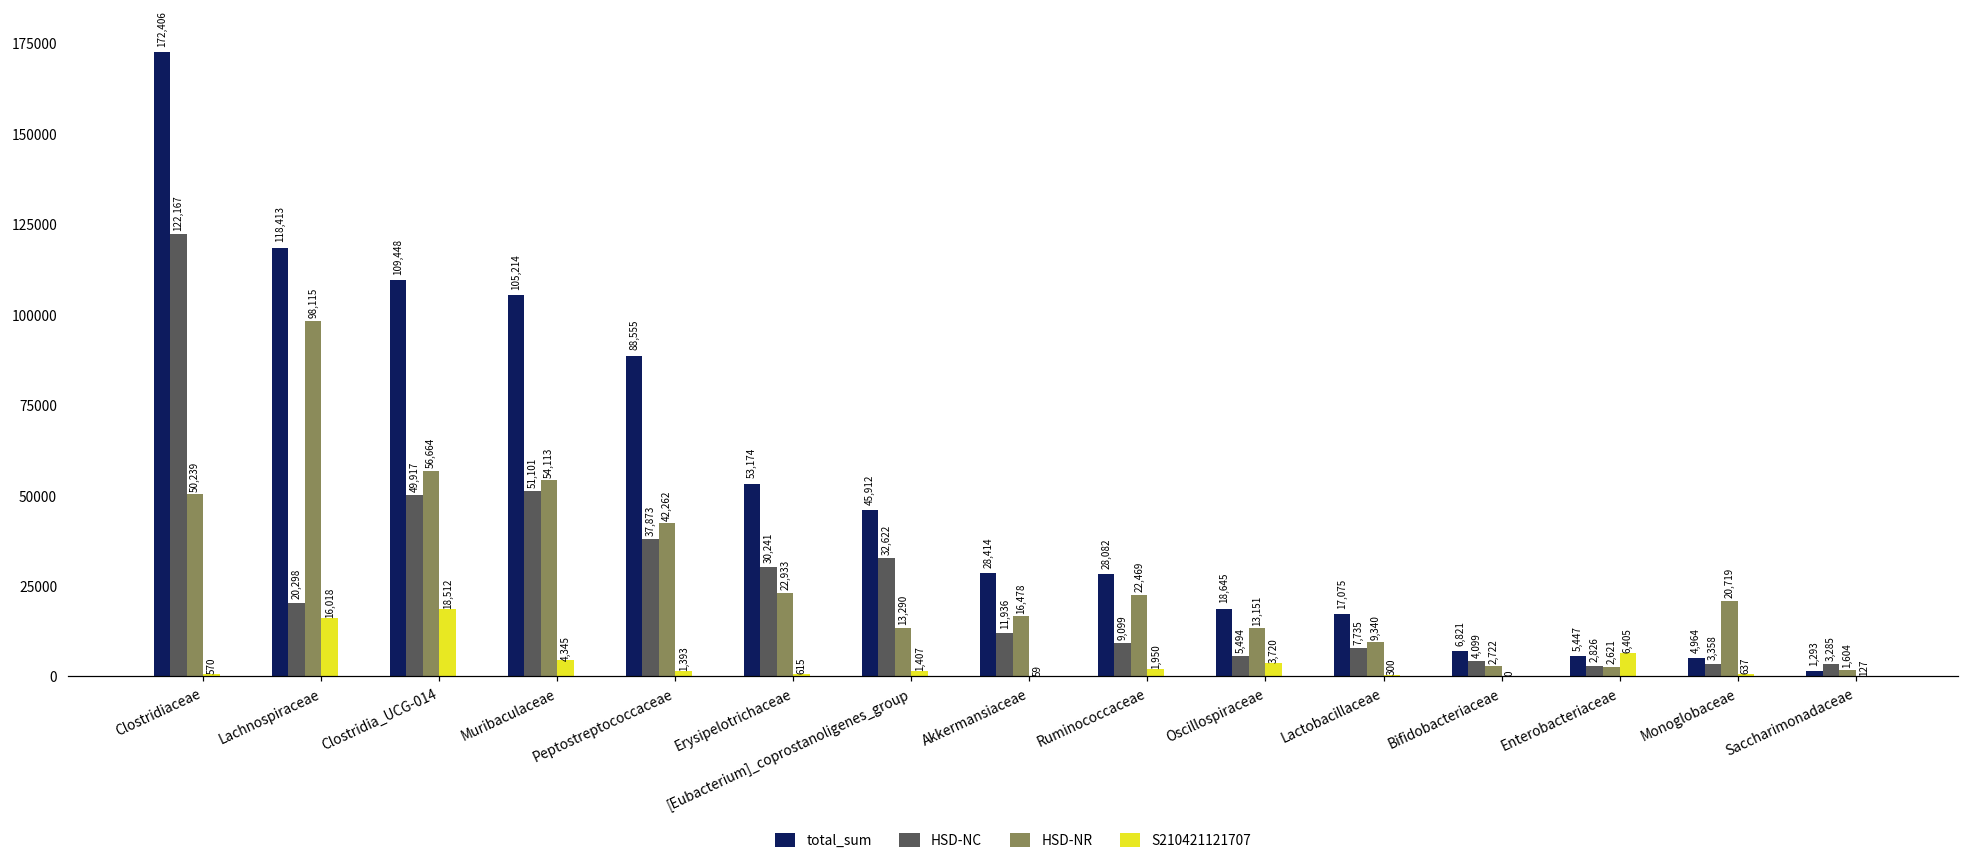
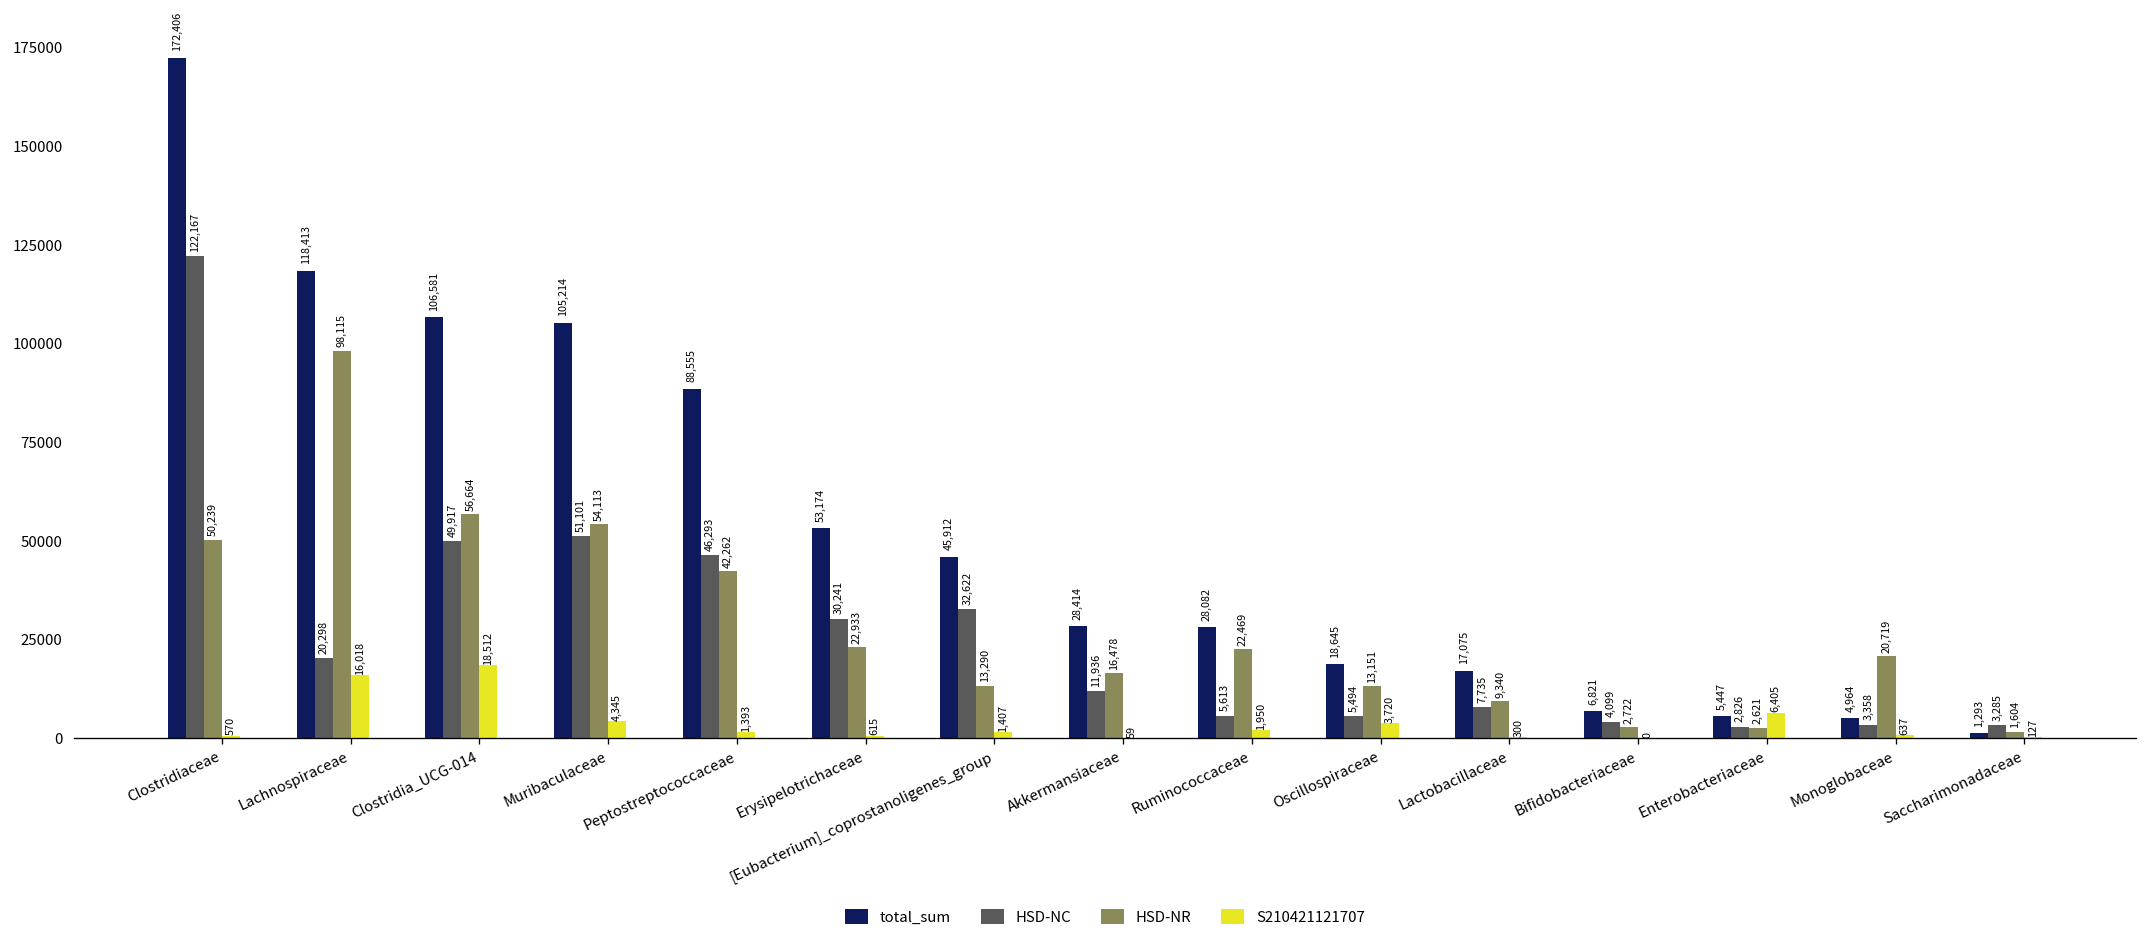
  {
    "total_sum": {
      "Clostridiaceae": "172,406",
      "Lachnospiraceae": "118,413",
-     "Clostridia_UCG-014": "109,448",
+     "Clostridia_UCG-014": "106,581",
      "Muribaculaceae": "105,214",
      "Peptostreptococcaceae": "88,555",
      "Erysipelotrichaceae": "53,174",
      "[Eubacterium]_coprostanoligenes_group": "45,912",
      "Akkermansiaceae": "28,414",
      "Ruminococcaceae": "28,082",
      "Oscillospiraceae": "18,645",
      "Lactobacillaceae": "17,075",
      "Bifidobacteriaceae": "6,821",
      "Enterobacteriaceae": "5,447",
      "Monoglobaceae": "4,964",
      "Saccharimonadaceae": "1,293"
    },
    "HSD-NC": {
      "Clostridiaceae": "122,167",
      "Lachnospiraceae": "20,298",
      "Clostridia_UCG-014": "49,917",
      "Muribaculaceae": "51,101",
-     "Peptostreptococcaceae": "37,873",
+     "Peptostreptococcaceae": "46,293",
      "Erysipelotrichaceae": "30,241",
      "[Eubacterium]_coprostanoligenes_group": "32,622",
      "Akkermansiaceae": "11,936",
-     "Ruminococcaceae": "9,099",
+     "Ruminococcaceae": "5,613",
      "Oscillospiraceae": "5,494",
      "Lactobacillaceae": "7,735",
      "Bifidobacteriaceae": "4,099",
      "Enterobacteriaceae": "2,826",
      "Monoglobaceae": "3,358",
      "Saccharimonadaceae": "3,285"
    },
    "HSD-NR": {
      "Clostridiaceae": "50,239",
      "Lachnospiraceae": "98,115",
      "Clostridia_UCG-014": "56,664",
      "Muribaculaceae": "54,113",
      "Peptostreptococcaceae": "42,262",
      "Erysipelotrichaceae": "22,933",
      "[Eubacterium]_coprostanoligenes_group": "13,290",
      "Akkermansiaceae": "16,478",
      "Ruminococcaceae": "22,469",
      "Oscillospiraceae": "13,151",
      "Lactobacillaceae": "9,340",
      "Bifidobacteriaceae": "2,722",
      "Enterobacteriaceae": "2,621",
      "Monoglobaceae": "20,719",
      "Saccharimonadaceae": "1,604"
    },
    "S210421121707": {
      "Clostridiaceae": "570",
      "Lachnospiraceae": "16,018",
      "Clostridia_UCG-014": "18,512",
      "Muribaculaceae": "4,345",
      "Peptostreptococcaceae": "1,393",
      "Erysipelotrichaceae": "615",
      "[Eubacterium]_coprostanoligenes_group": "1,407",
      "Akkermansiaceae": "59",
      "Ruminococcaceae": "1,950",
      "Oscillospiraceae": "3,720",
      "Lactobacillaceae": "300",
      "Bifidobacteriaceae": "0",
      "Enterobacteriaceae": "6,405",
      "Monoglobaceae": "637",
      "Saccharimonadaceae": "127"
    }
  }
